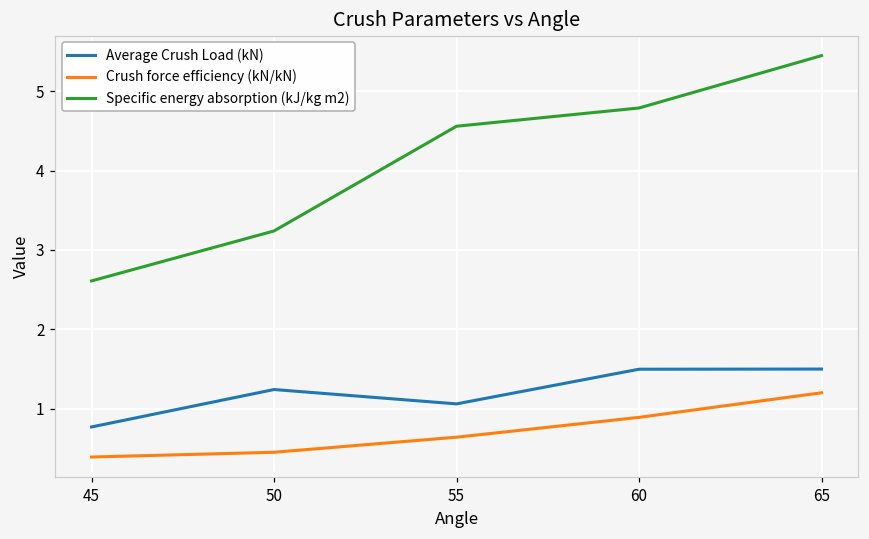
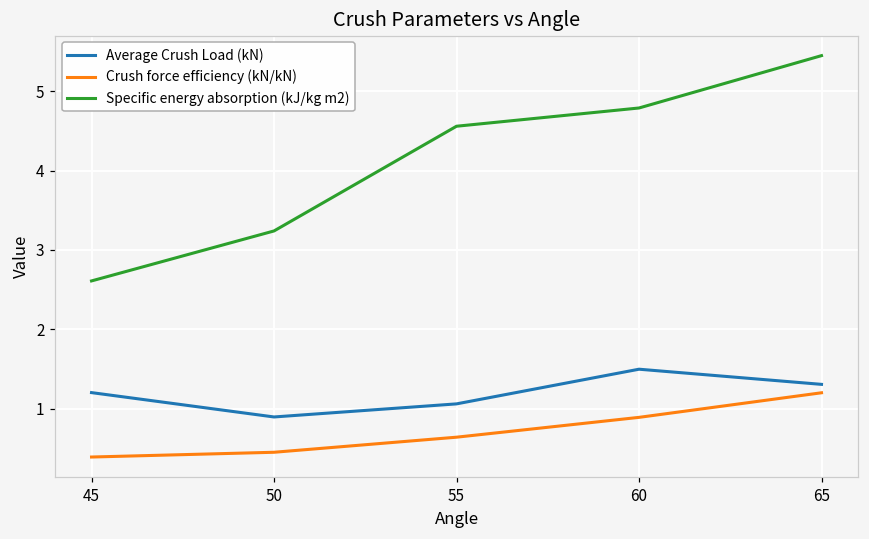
  {
    "Average Crush Load (kN)": {
-     "45": 0.8,
-     "50": 1.2,
+     "45": 1.2,
+     "50": 0.9,
      "55": 1.1,
      "60": 1.5,
-     "65": 1.5
+     "65": 1.3
    },
    "Crush force efficiency (kN/kN)": {
      "45": 0.4,
      "50": 0.5,
      "55": 0.6,
      "60": 0.9,
      "65": 1.2
    },
    "Specific energy absorption (kJ/kg m2)": {
      "45": 2.6,
      "50": 3.2,
      "55": 4.6,
      "60": 4.8,
      "65": 5.5
    }
  }
